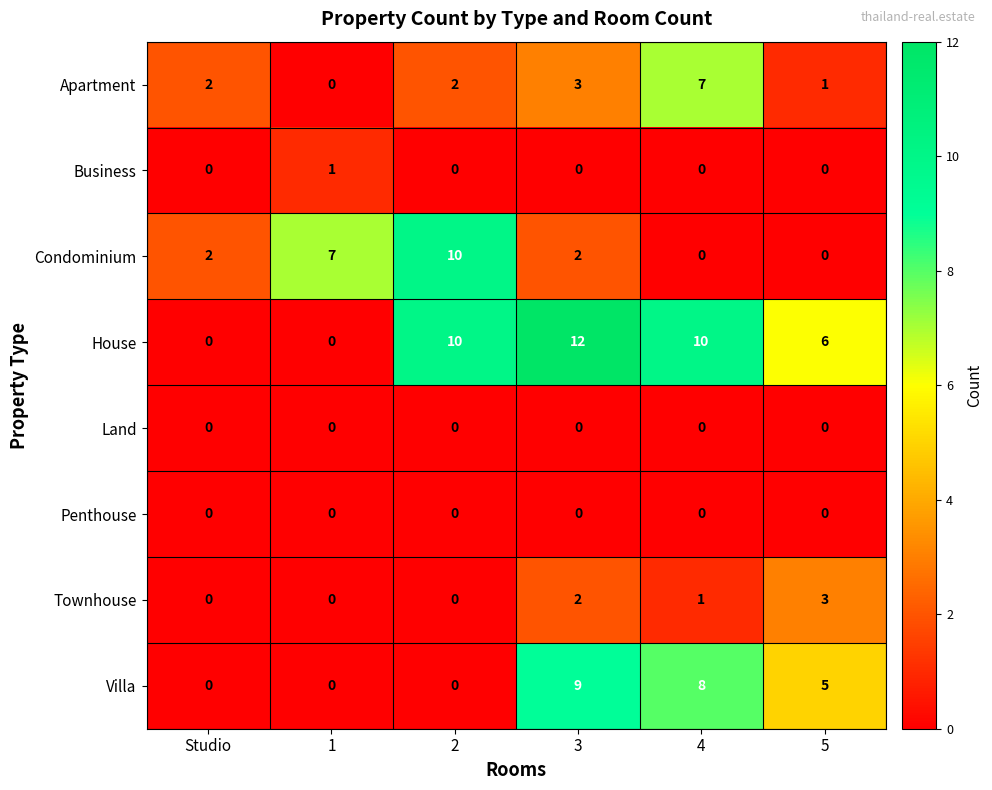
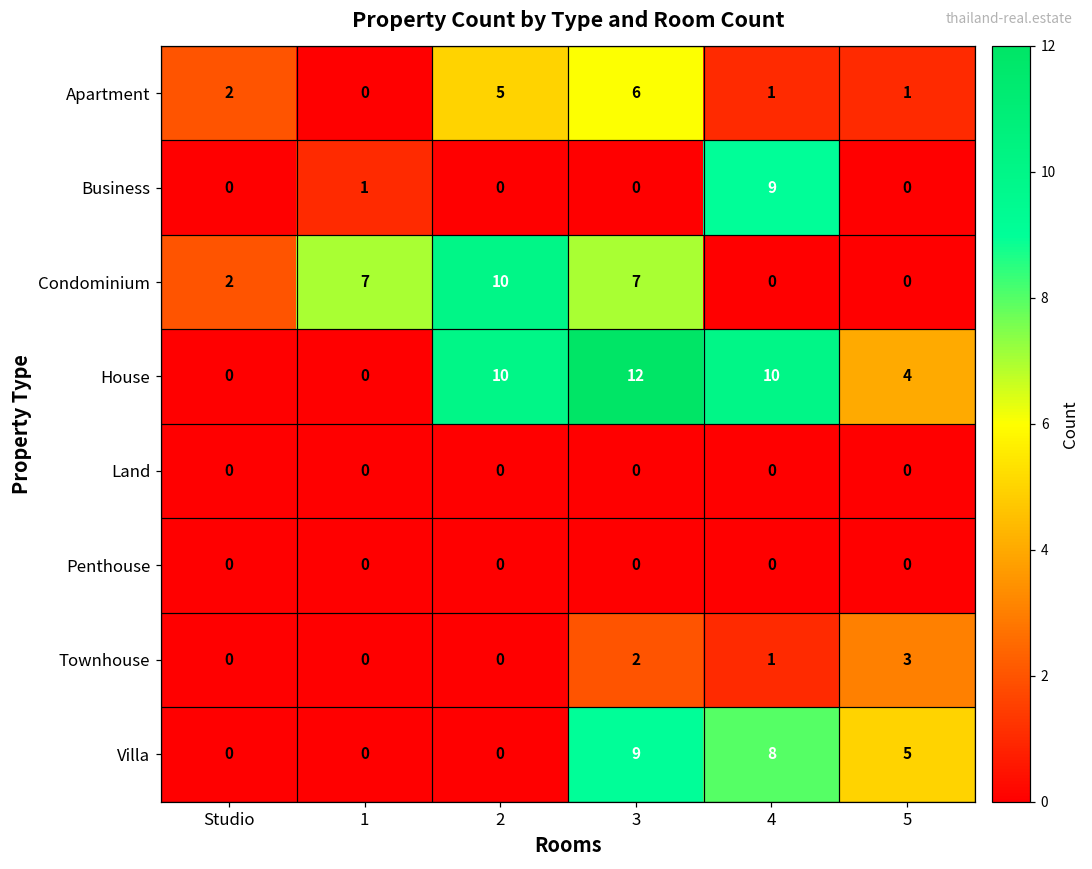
  {
    "Apartment": {
      "Studio": 2,
      "1": 0,
-     "2": 2,
-     "3": 3,
-     "4": 7,
+     "2": 5,
+     "3": 6,
+     "4": 1,
      "5": 1
    },
    "Business": {
      "Studio": 0,
      "1": 1,
      "2": 0,
      "3": 0,
-     "4": 0,
+     "4": 9,
      "5": 0
    },
    "Condominium": {
      "Studio": 2,
      "1": 7,
      "2": 10,
-     "3": 2,
+     "3": 7,
      "4": 0,
      "5": 0
    },
    "House": {
      "Studio": 0,
      "1": 0,
      "2": 10,
      "3": 12,
      "4": 10,
-     "5": 6
+     "5": 4
    },
    "Land": {
      "Studio": 0,
      "1": 0,
      "2": 0,
      "3": 0,
      "4": 0,
      "5": 0
    },
    "Penthouse": {
      "Studio": 0,
      "1": 0,
      "2": 0,
      "3": 0,
      "4": 0,
      "5": 0
    },
    "Townhouse": {
      "Studio": 0,
      "1": 0,
      "2": 0,
      "3": 2,
      "4": 1,
      "5": 3
    },
    "Villa": {
      "Studio": 0,
      "1": 0,
      "2": 0,
      "3": 9,
      "4": 8,
      "5": 5
    }
  }
